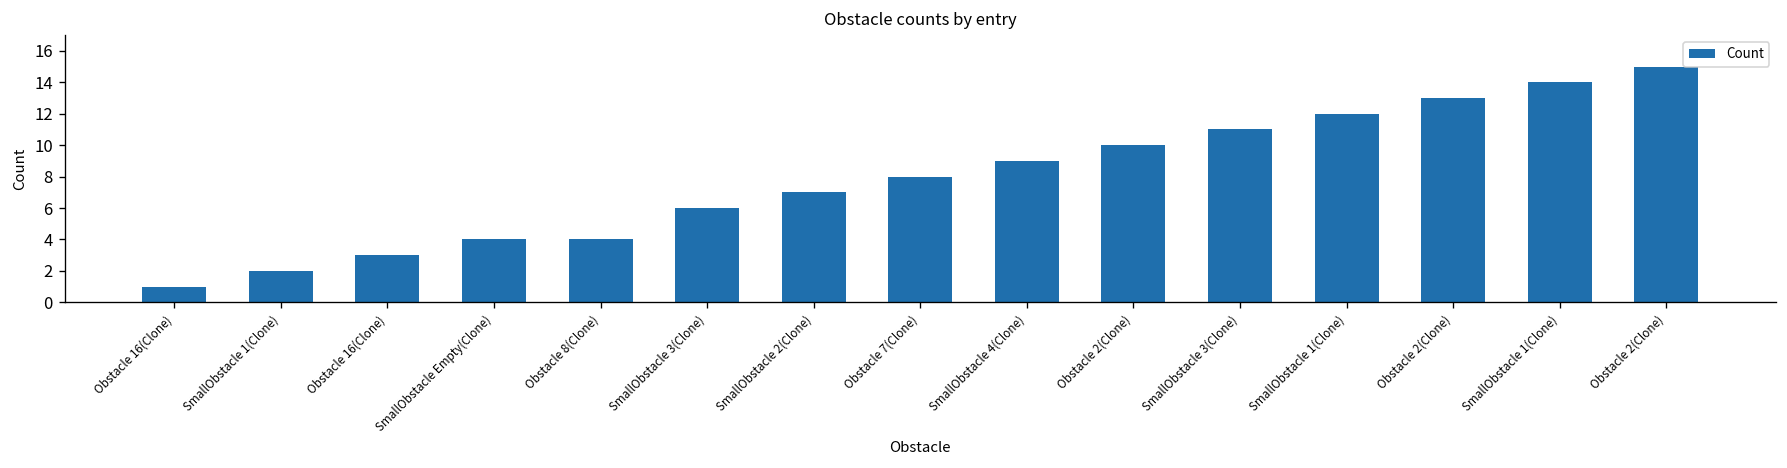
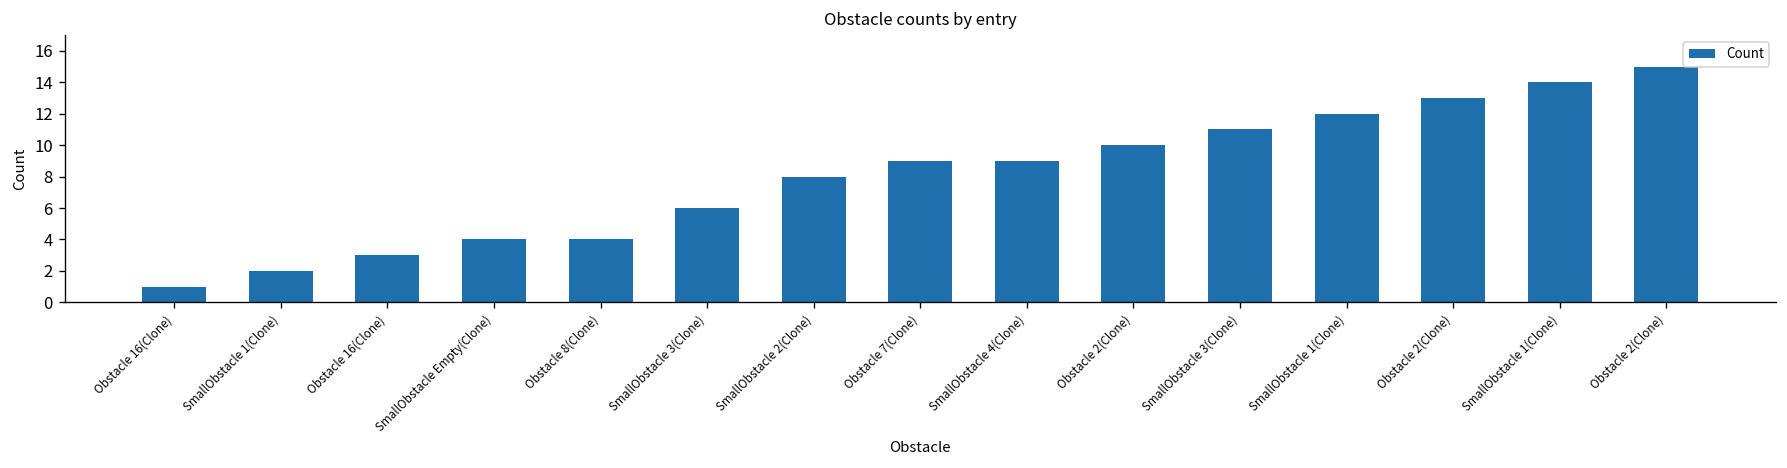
  {
    "SmallObstacle Empty(Clone)": 4,
    "Obstacle 8(Clone)": 4,
-   "SmallObstacle 2(Clone)": 7,
-   "Obstacle 7(Clone)": 8,
+   "SmallObstacle 2(Clone)": 8,
+   "Obstacle 7(Clone)": 9,
    "SmallObstacle 4(Clone)": 9
  }
